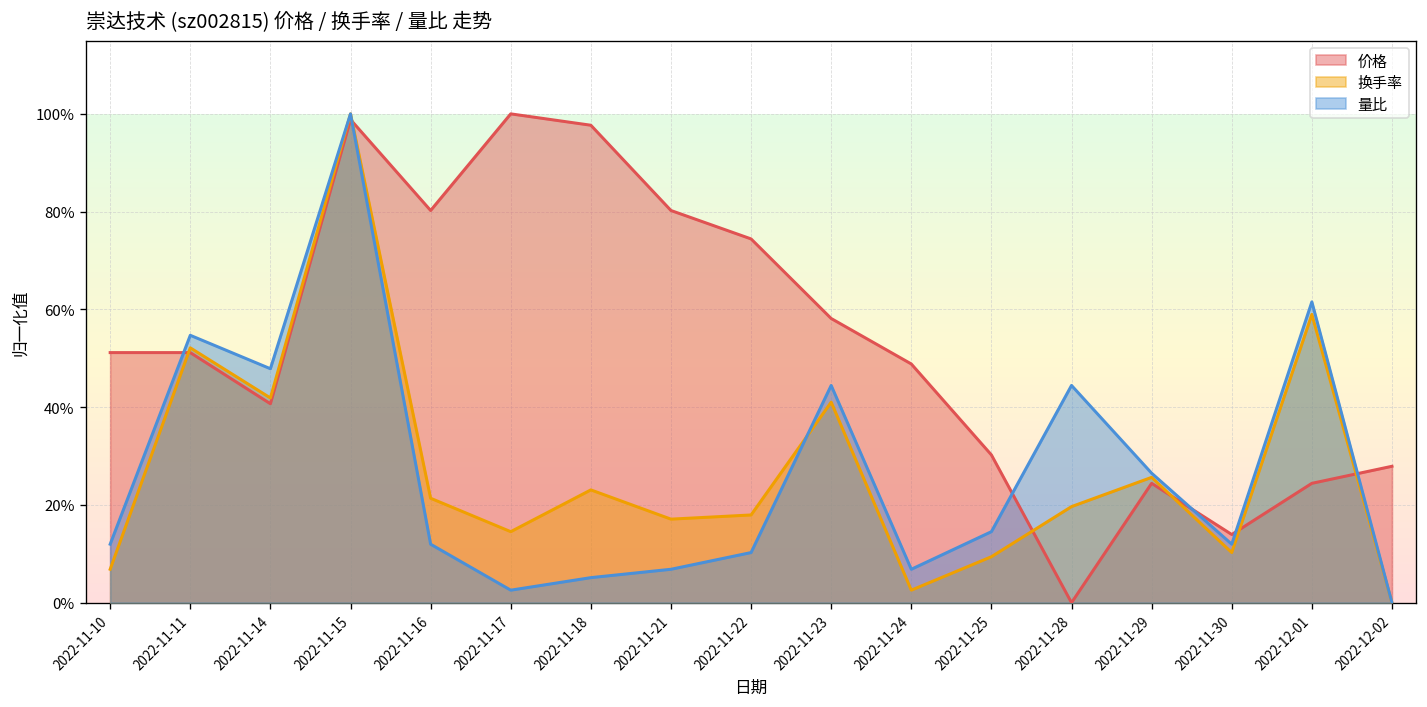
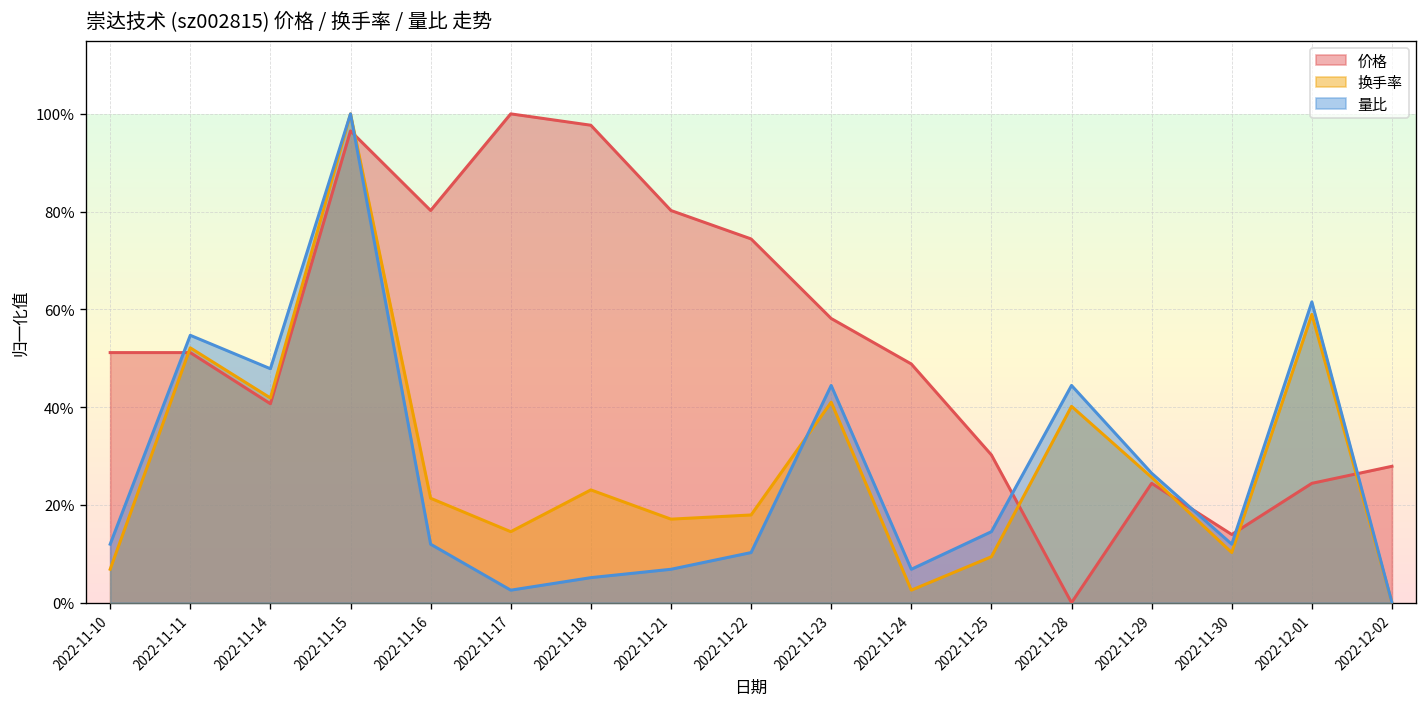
  {
    "价格": {
      "2022-11-10": "51%",
      "2022-11-11": "51%",
      "2022-11-14": "41%",
-     "2022-11-15": "99%",
+     "2022-11-15": "97%",
      "2022-11-16": "80%",
      "2022-11-17": "100%",
      "2022-11-18": "98%",
      "2022-11-21": "80%",
      "2022-11-22": "74%",
      "2022-11-23": "58%",
      "2022-11-24": "49%",
      "2022-11-25": "30%",
      "2022-11-28": "0%",
      "2022-11-29": "24%",
      "2022-11-30": "14%",
      "2022-12-01": "24%",
      "2022-12-02": "28%"
    },
    "换手率": {
      "2022-11-10": "7%",
      "2022-11-11": "52%",
      "2022-11-14": "42%",
      "2022-11-16": "21%",
      "2022-11-17": "15%",
      "2022-11-18": "23%",
      "2022-11-21": "17%",
      "2022-11-22": "18%",
      "2022-11-23": "41%",
      "2022-11-24": "3%",
      "2022-11-25": "9%",
-     "2022-11-28": "20%",
+     "2022-11-28": "40%",
      "2022-11-29": "26%",
      "2022-11-30": "10%",
      "2022-12-01": "59%"
    },
    "量比": {
      "2022-11-10": "12%",
      "2022-11-11": "55%",
      "2022-11-14": "48%",
      "2022-11-16": "12%",
      "2022-11-17": "3%",
      "2022-11-18": "5%",
      "2022-11-21": "7%",
      "2022-11-22": "10%",
      "2022-11-23": "44%",
      "2022-11-24": "7%",
      "2022-11-25": "15%",
      "2022-11-28": "44%",
      "2022-11-29": "26%",
      "2022-11-30": "12%",
      "2022-12-01": "62%"
    }
  }
